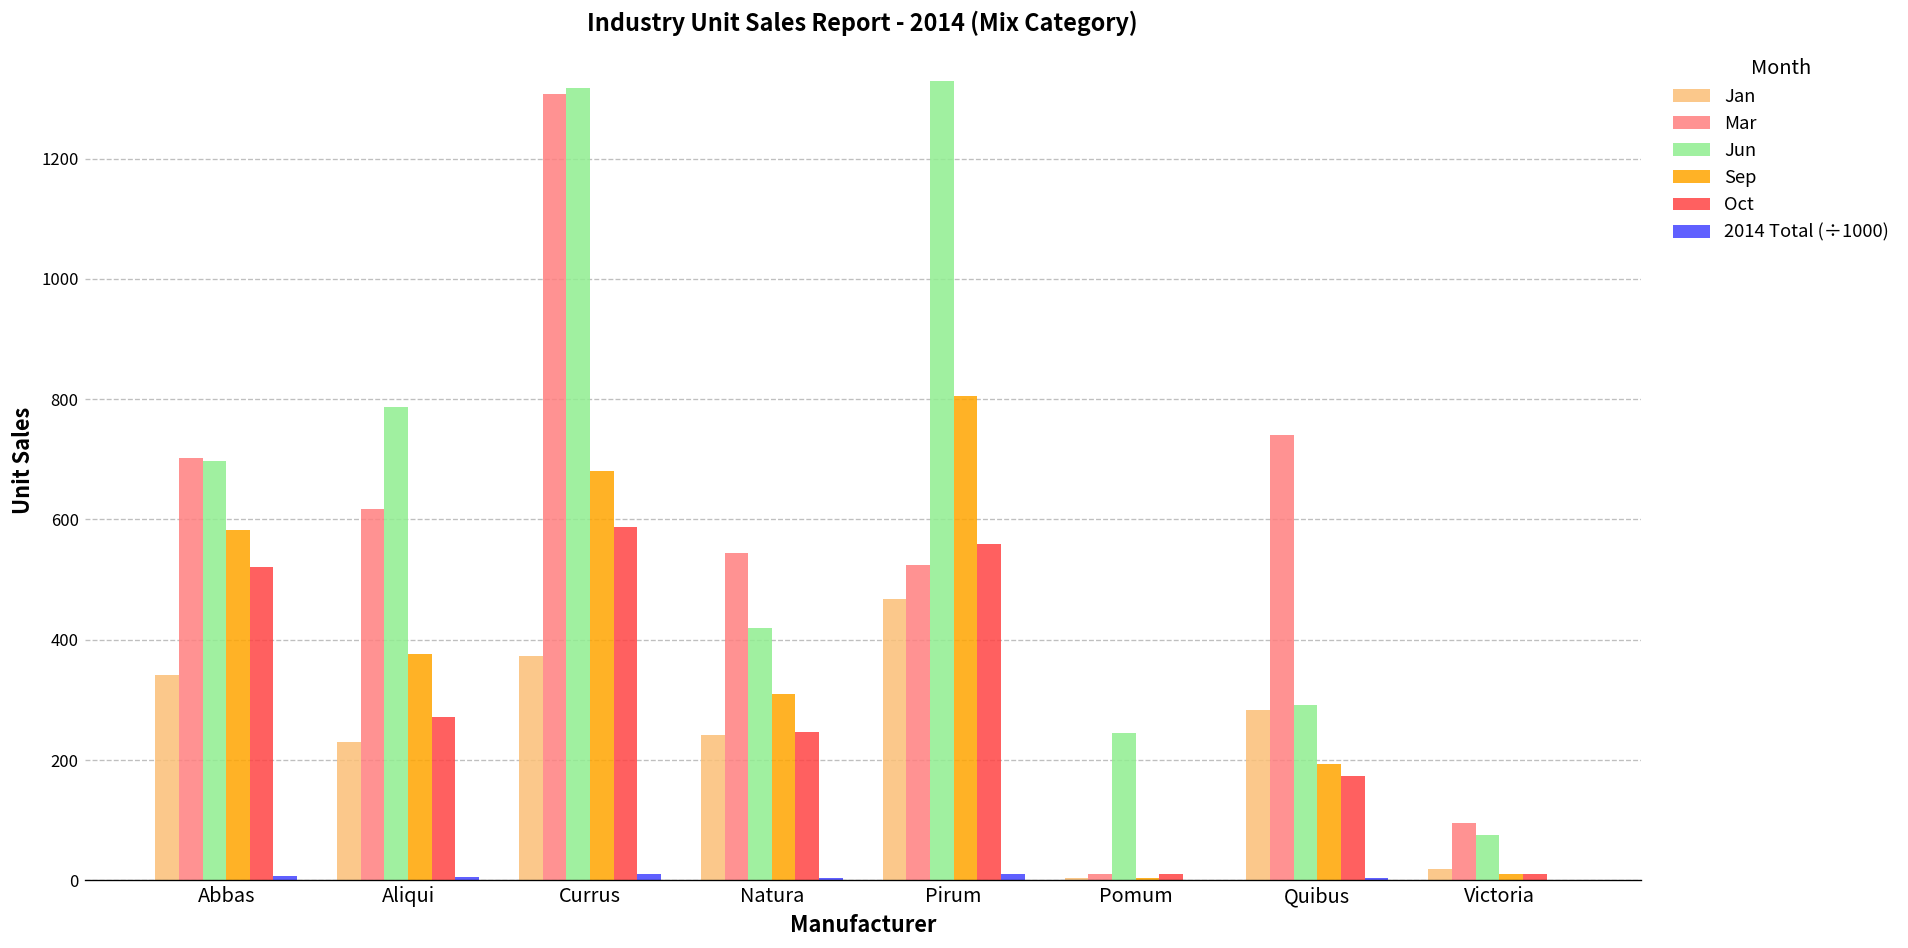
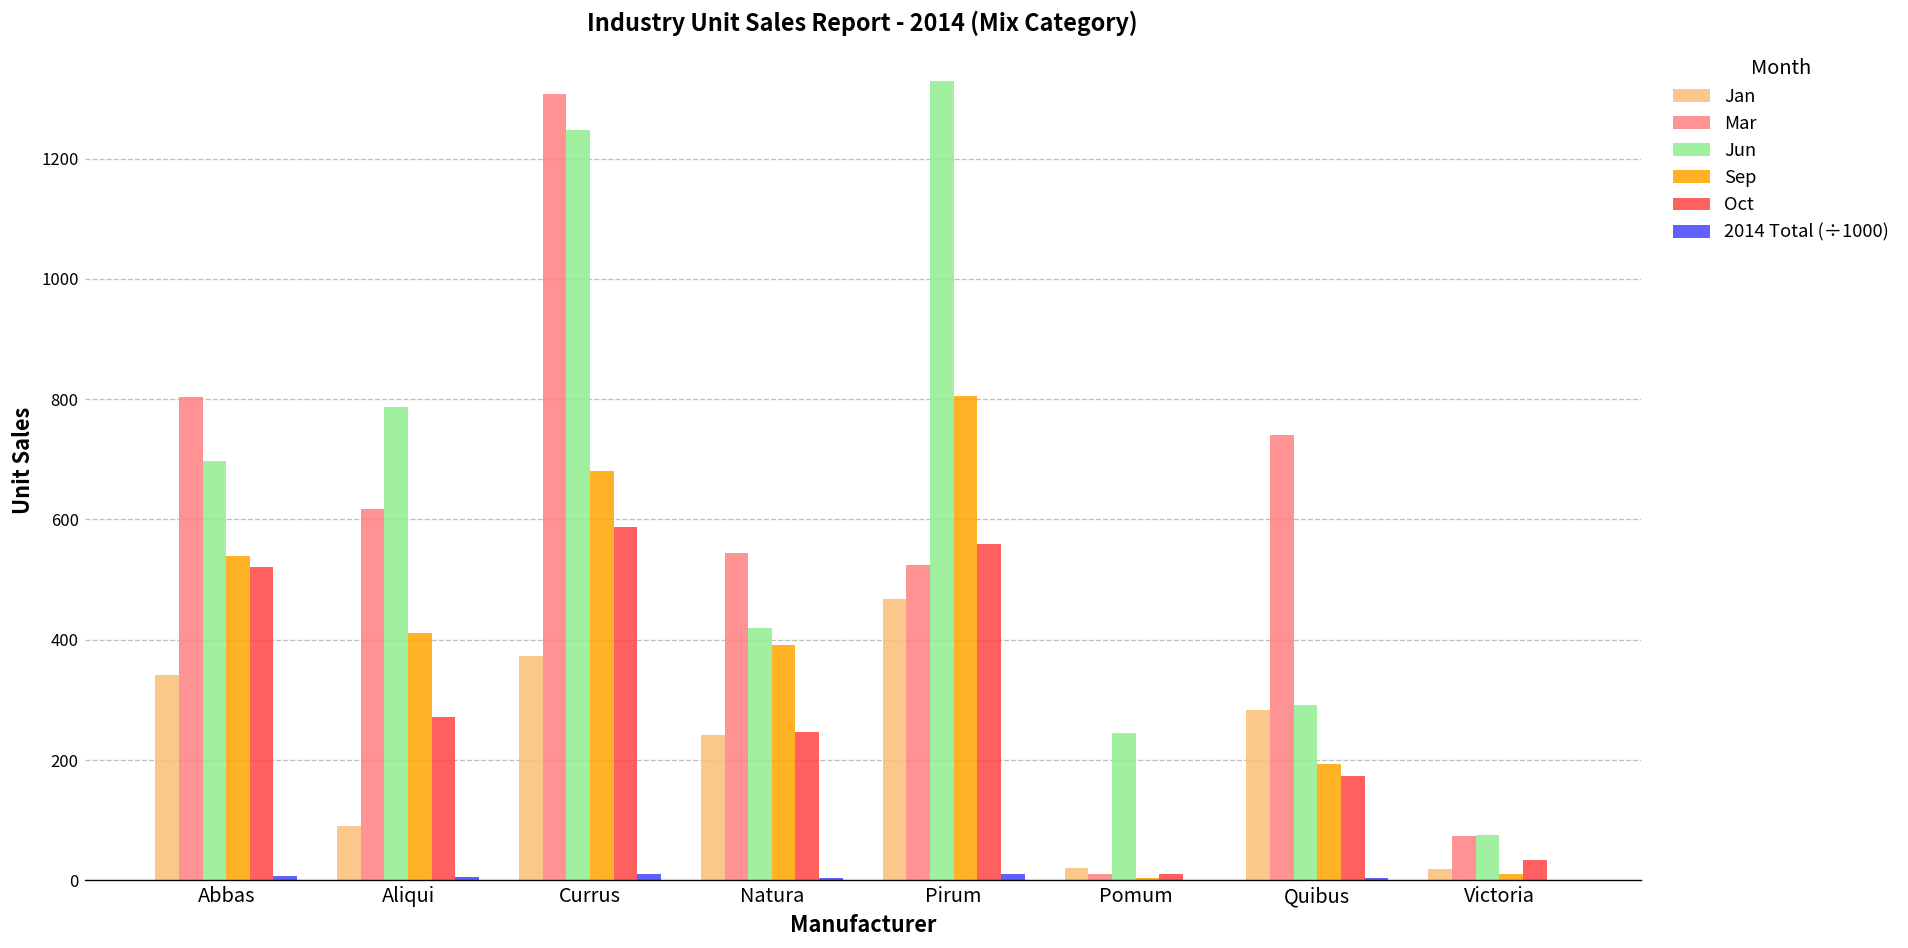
  {
    "Jan": {
      "Abbas": 340,
-     "Aliqui": 230,
+     "Aliqui": 90,
      "Currus": 370,
      "Natura": 240,
      "Pirum": 470,
-     "Pomum": 0,
+     "Pomum": 20,
      "Quibus": 280,
      "Victoria": 20
    },
    "Mar": {
-     "Abbas": 700,
+     "Abbas": 800,
      "Aliqui": 620,
      "Currus": 1310,
      "Natura": 550,
      "Pirum": 530,
      "Pomum": 10,
      "Quibus": 740,
-     "Victoria": 100
+     "Victoria": 70
    },
    "Jun": {
      "Abbas": 700,
      "Aliqui": 790,
-     "Currus": 1320,
+     "Currus": 1250,
      "Natura": 420,
      "Pirum": 1330,
      "Pomum": 250,
      "Quibus": 290,
      "Victoria": 80
    },
    "Sep": {
-     "Abbas": 580,
-     "Aliqui": 380,
+     "Abbas": 540,
+     "Aliqui": 410,
      "Currus": 680,
-     "Natura": 310,
+     "Natura": 390,
      "Pirum": 810,
      "Quibus": 190,
      "Victoria": 10
    },
    "Oct": {
      "Abbas": 520,
      "Aliqui": 270,
      "Currus": 590,
      "Natura": 250,
      "Pirum": 560,
      "Pomum": 10,
      "Quibus": 170,
-     "Victoria": 10
+     "Victoria": 30
    },
    "2014 Total (÷1000)": {
      "Abbas": 10,
      "Aliqui": 10,
      "Currus": 10,
      "Pirum": 10
    }
  }
